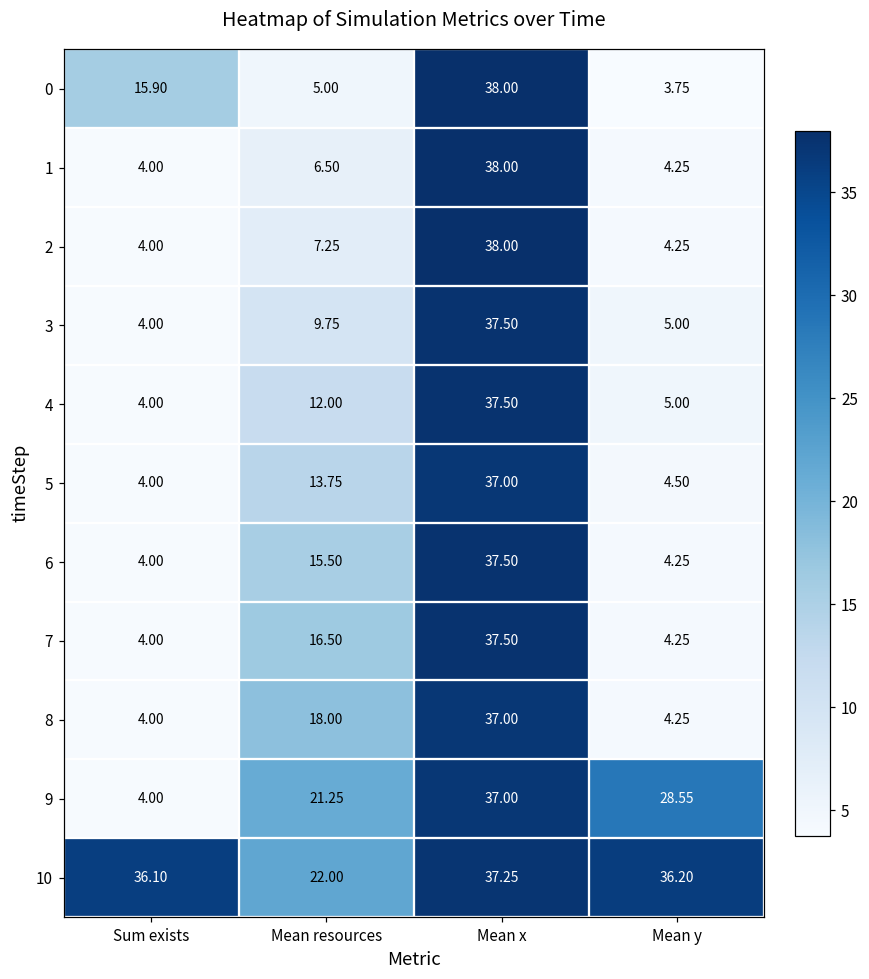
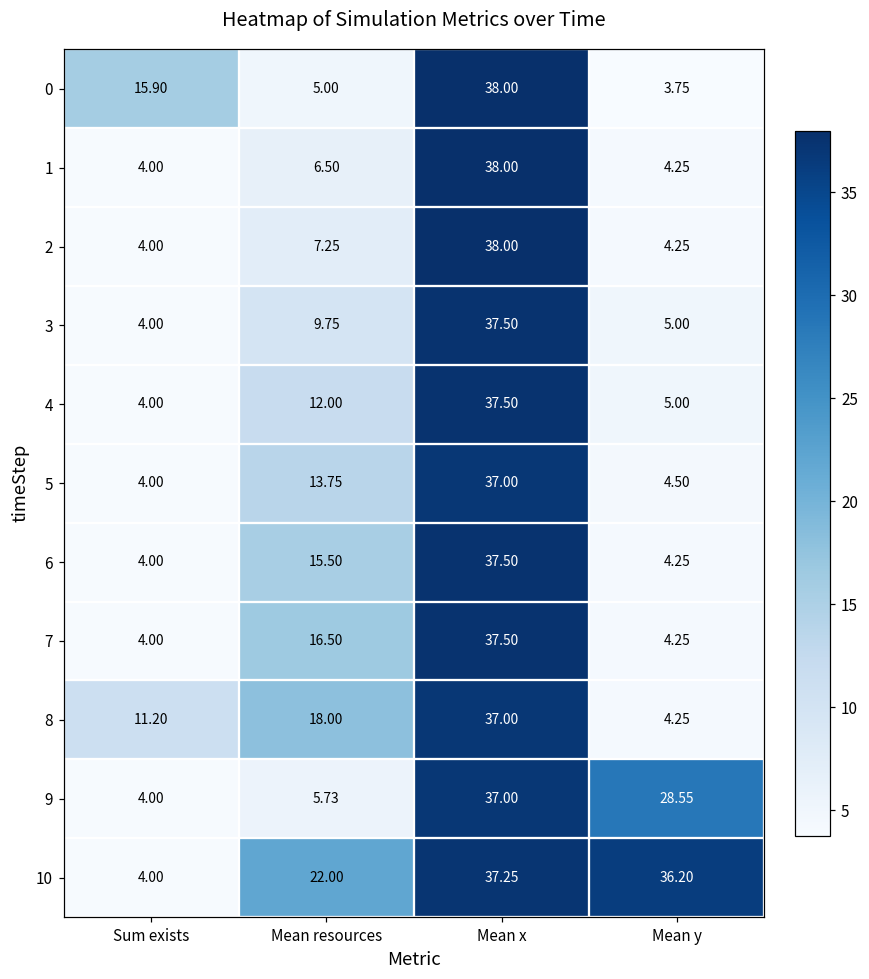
  {
    "0": {
      "Sum exists": 15.90,
      "Mean resources": 5.00,
      "Mean x": 38.00,
      "Mean y": 3.75
    },
    "1": {
      "Sum exists": 4.00,
      "Mean resources": 6.50,
      "Mean x": 38.00,
      "Mean y": 4.25
    },
    "2": {
      "Sum exists": 4.00,
      "Mean resources": 7.25,
      "Mean x": 38.00,
      "Mean y": 4.25
    },
    "3": {
      "Sum exists": 4.00,
      "Mean resources": 9.75,
      "Mean x": 37.50,
      "Mean y": 5.00
    },
    "4": {
      "Sum exists": 4.00,
      "Mean resources": 12.00,
      "Mean x": 37.50,
      "Mean y": 5.00
    },
    "5": {
      "Sum exists": 4.00,
      "Mean resources": 13.75,
      "Mean x": 37.00,
      "Mean y": 4.50
    },
    "6": {
      "Sum exists": 4.00,
      "Mean resources": 15.50,
      "Mean x": 37.50,
      "Mean y": 4.25
    },
    "7": {
      "Sum exists": 4.00,
      "Mean resources": 16.50,
      "Mean x": 37.50,
      "Mean y": 4.25
    },
    "8": {
-     "Sum exists": 4.00,
+     "Sum exists": 11.20,
      "Mean resources": 18.00,
      "Mean x": 37.00,
      "Mean y": 4.25
    },
    "9": {
      "Sum exists": 4.00,
-     "Mean resources": 21.25,
+     "Mean resources": 5.73,
      "Mean x": 37.00,
      "Mean y": 28.55
    },
    "10": {
-     "Sum exists": 36.10,
+     "Sum exists": 4.00,
      "Mean resources": 22.00,
      "Mean x": 37.25,
      "Mean y": 36.20
    }
  }
